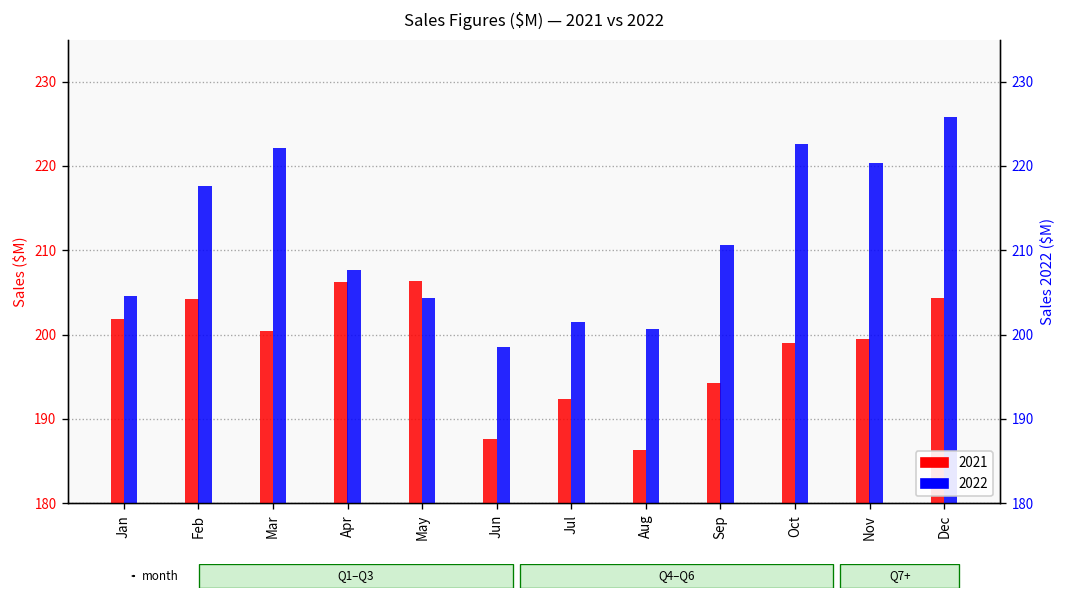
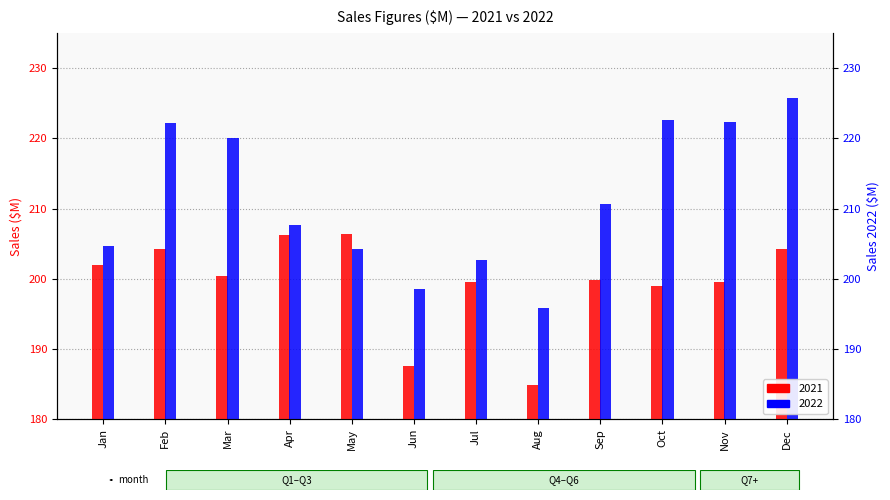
  {
    "2021": {
      "Jan": 202,
      "Feb": 204,
      "Mar": 200,
      "Apr": 206,
      "May": 206,
      "Jun": 188,
-     "Jul": 192,
-     "Aug": 186,
-     "Sep": 194,
+     "Jul": 200,
+     "Aug": 185,
+     "Sep": 200,
      "Oct": 199,
      "Nov": 200,
      "Dec": 204
    },
    "2022": {
      "Jan": 205,
-     "Feb": 218,
-     "Mar": 222,
+     "Feb": 222,
+     "Mar": 220,
      "Apr": 208,
      "May": 204,
      "Jun": 199,
-     "Jul": 202,
-     "Aug": 201,
+     "Jul": 203,
+     "Aug": 196,
      "Sep": 211,
      "Oct": 223,
-     "Nov": 220,
+     "Nov": 222,
      "Dec": 226
    }
  }
